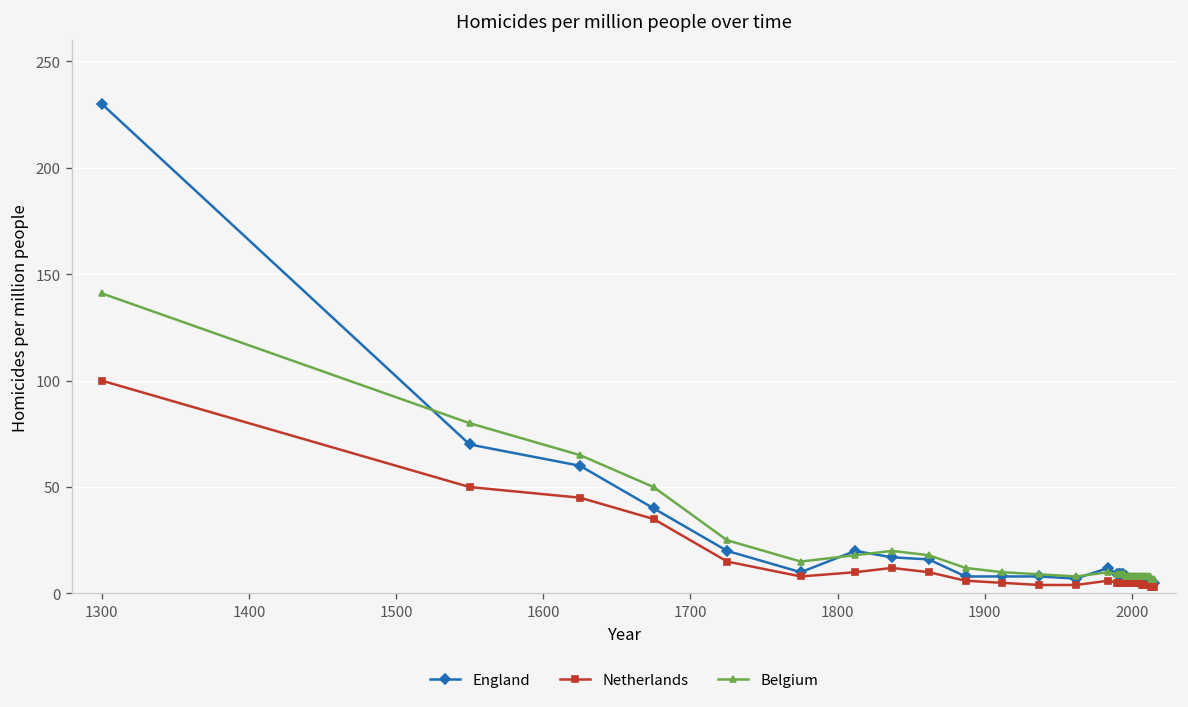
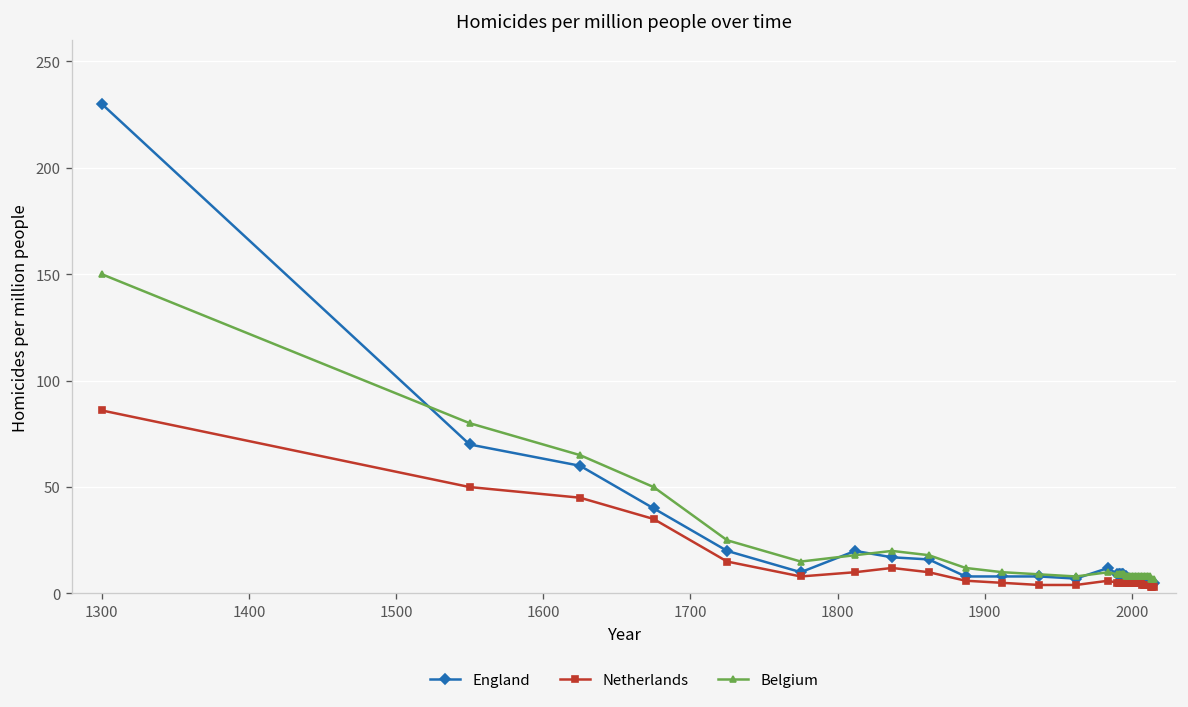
  {
    "England": {
      "1300": 230
    },
    "Netherlands": {
-     "1300": 100,
+     "1300": 86,
      "2000": 5
    },
    "Belgium": {
-     "1300": 141
+     "1300": 150
    }
  }
